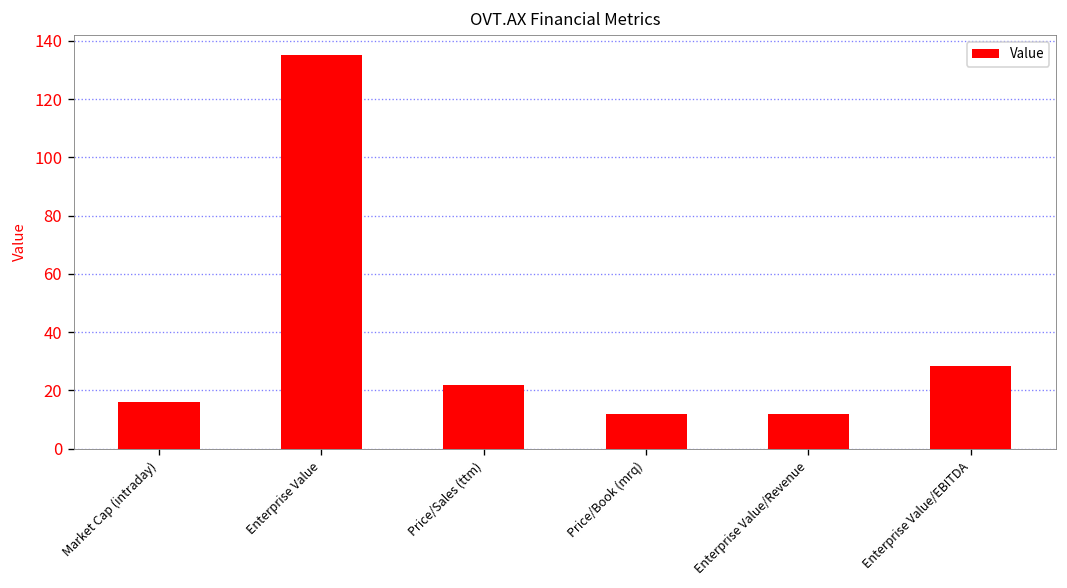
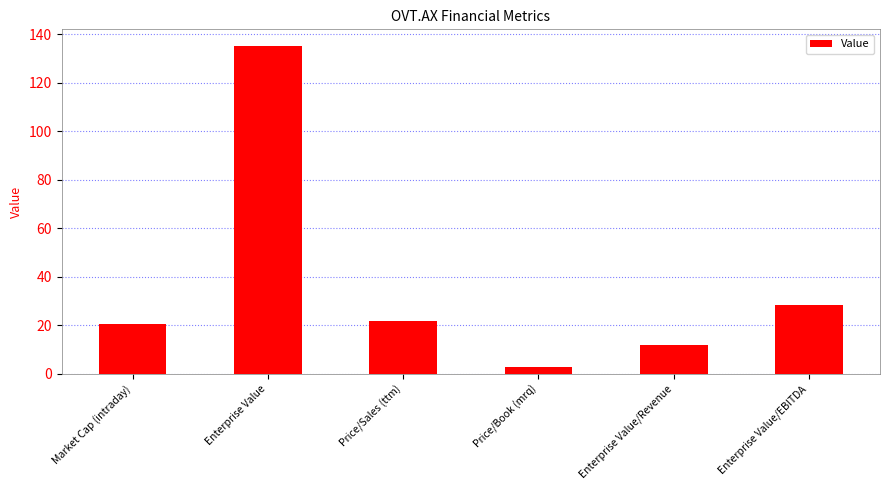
  {
-   "Market Cap (intraday)": 16,
+   "Market Cap (intraday)": 21,
    "Enterprise Value": 135,
    "Price/Sales (ttm)": 22,
-   "Price/Book (mrq)": 12,
+   "Price/Book (mrq)": 3,
    "Enterprise Value/Revenue": 12,
    "Enterprise Value/EBITDA": 28
  }
